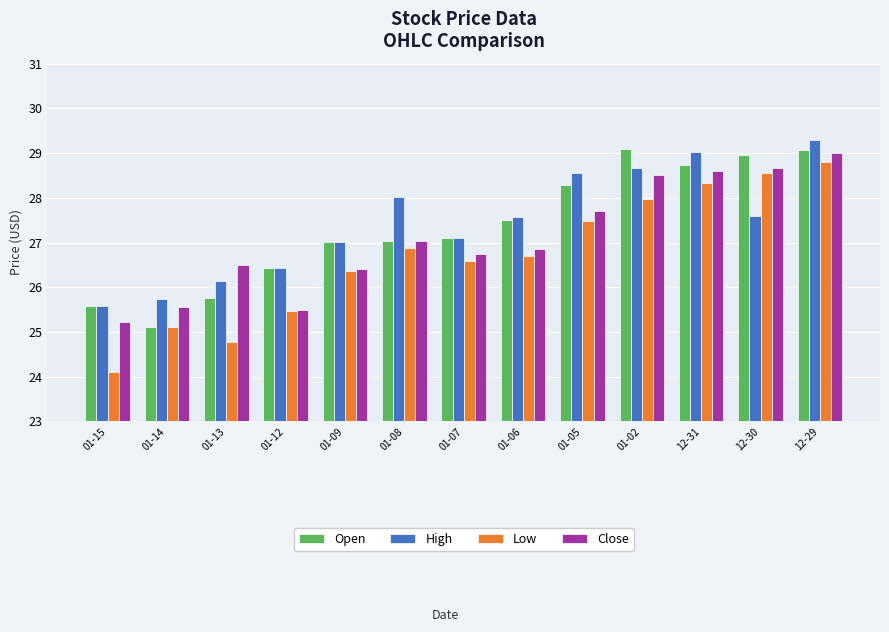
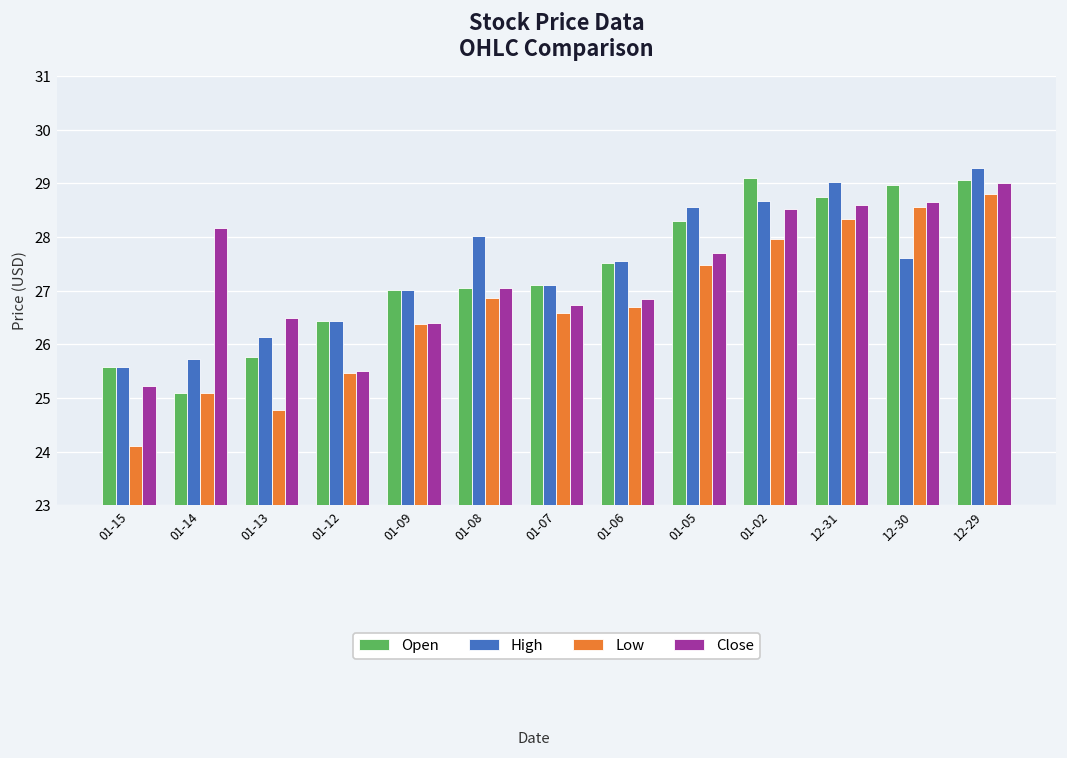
  {
    "Open": {
      "01-15": 25.6,
      "01-14": 25.1,
      "01-13": 25.8,
      "01-12": 26.4,
      "01-09": 27.0,
      "01-08": 27.0,
      "01-07": 27.1,
      "01-06": 27.5,
      "01-05": 28.3,
      "01-02": 29.1,
      "12-31": 28.7,
      "12-30": 29.0,
      "12-29": 29.1
    },
    "High": {
      "01-15": 25.6,
      "01-14": 25.7,
      "01-13": 26.1,
      "01-12": 26.4,
      "01-09": 27.0,
      "01-08": 28.0,
      "01-07": 27.1,
      "01-06": 27.6,
      "01-05": 28.6,
      "01-02": 28.7,
      "12-31": 29.0,
      "12-30": 27.6,
      "12-29": 29.3
    },
    "Low": {
      "01-15": 24.1,
      "01-14": 25.1,
      "01-13": 24.8,
      "01-12": 25.5,
      "01-09": 26.4,
      "01-08": 26.9,
      "01-07": 26.6,
      "01-06": 26.7,
      "01-05": 27.5,
      "01-02": 28.0,
      "12-31": 28.3,
      "12-30": 28.6,
      "12-29": 28.8
    },
    "Close": {
      "01-15": 25.2,
-     "01-14": 25.6,
+     "01-14": 28.2,
      "01-13": 26.5,
      "01-12": 25.5,
      "01-09": 26.4,
      "01-08": 27.0,
      "01-07": 26.7,
      "01-06": 26.9,
      "01-05": 27.7,
      "01-02": 28.5,
      "12-31": 28.6,
      "12-30": 28.7,
      "12-29": 29.0
    }
  }
